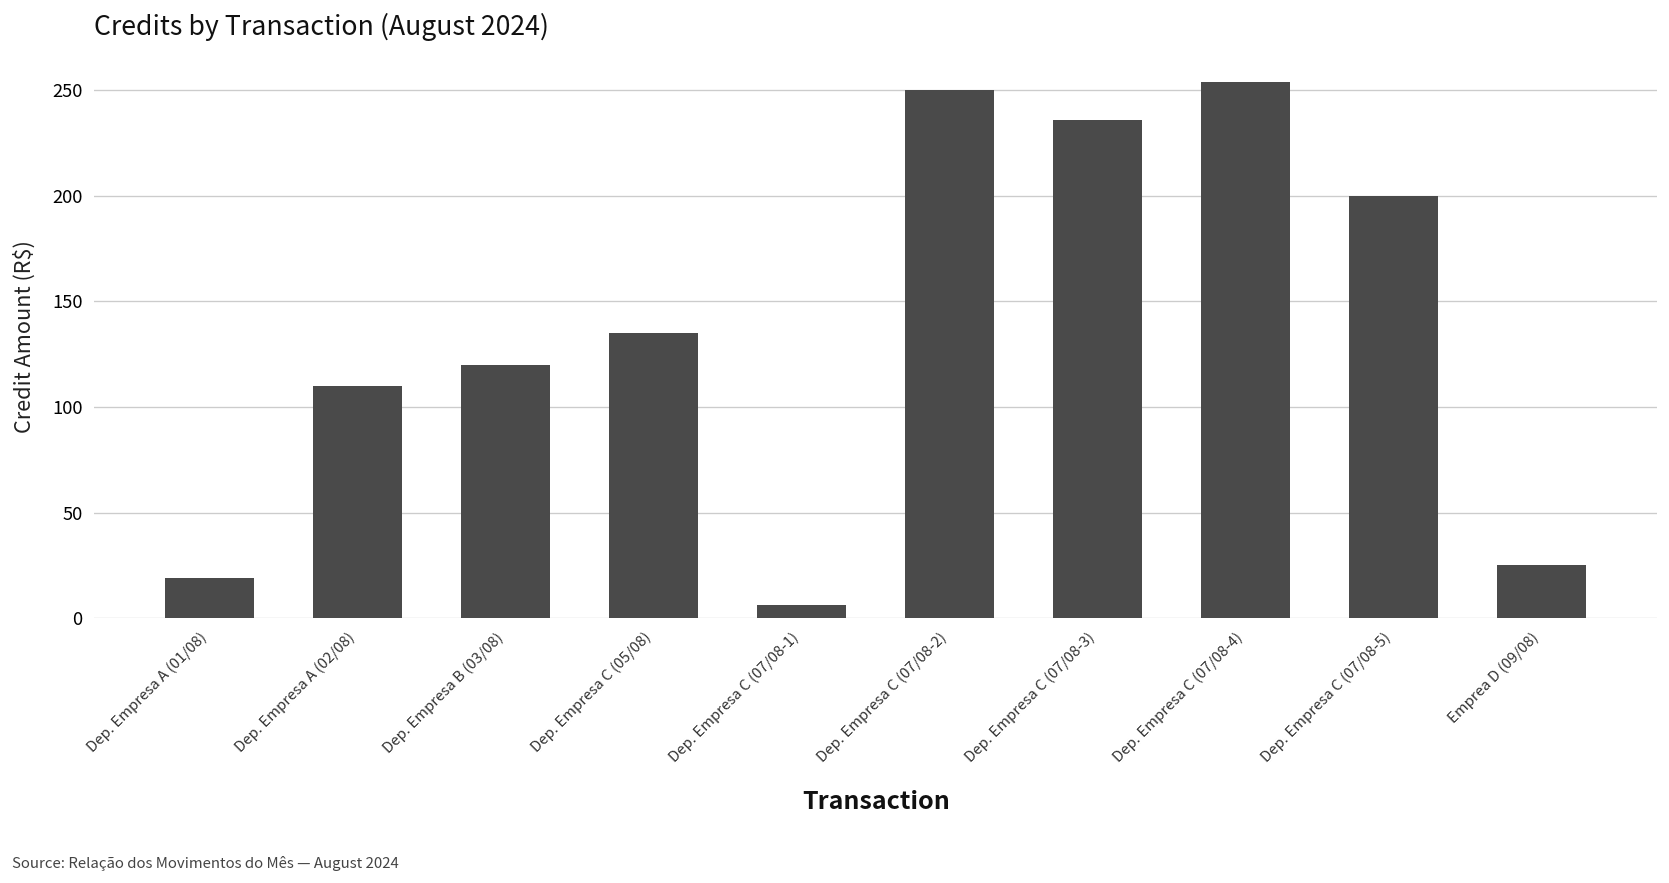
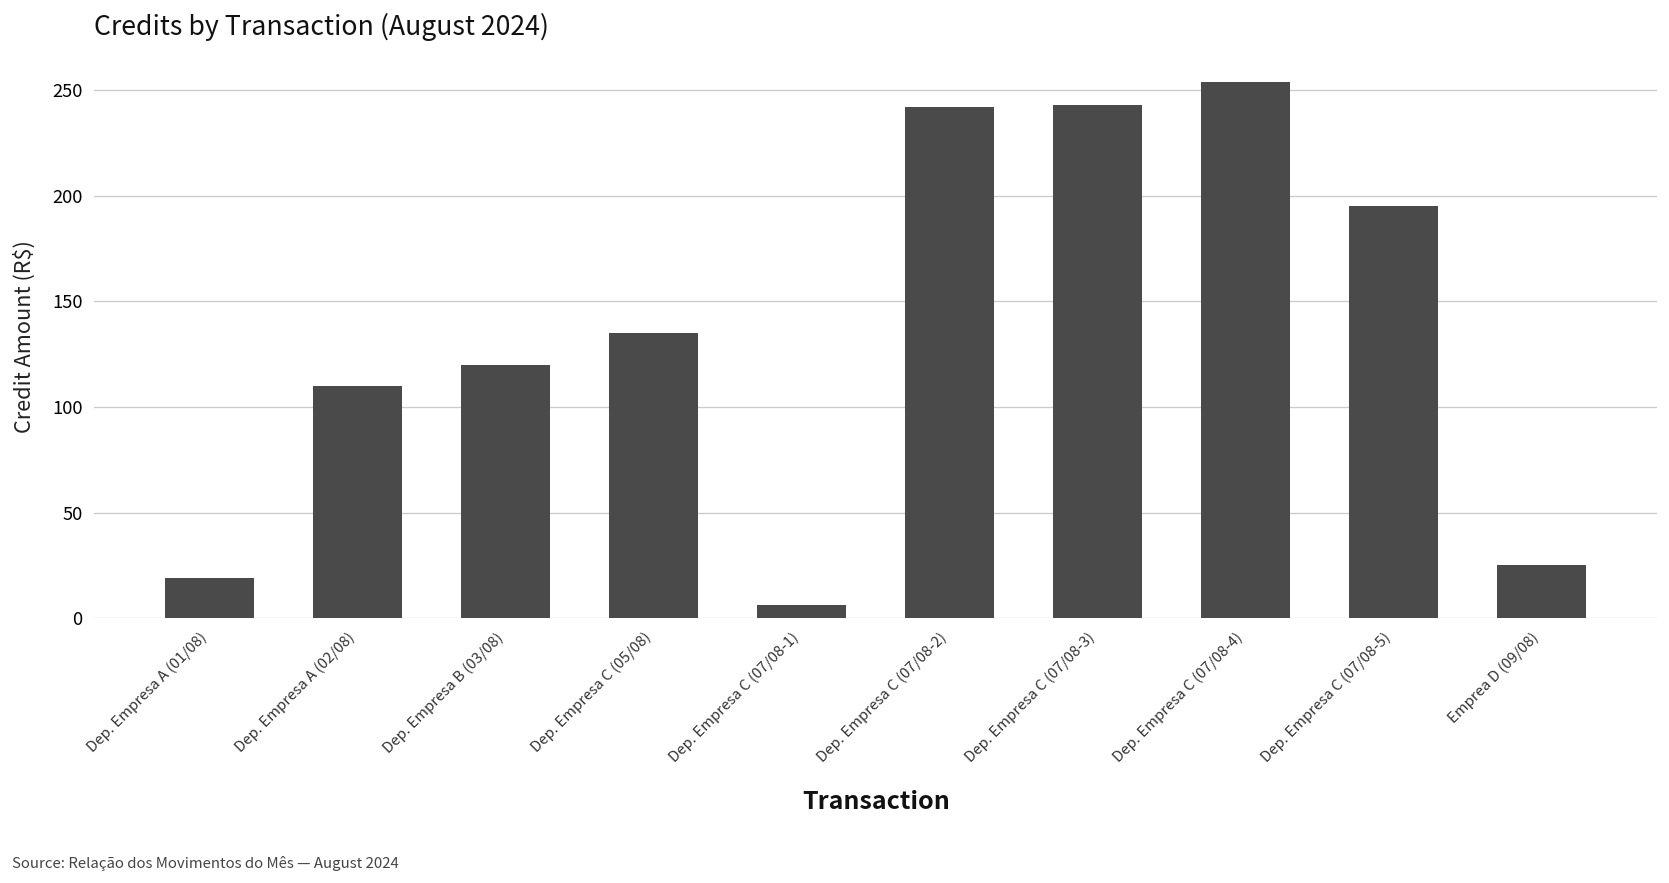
  {
    "Dep. Empresa A (01/08)": 19,
    "Dep. Empresa A (02/08)": 110,
    "Dep. Empresa B (03/08)": 120,
    "Dep. Empresa C (05/08)": 135,
    "Dep. Empresa C (07/08-1)": 6,
-   "Dep. Empresa C (07/08-2)": 250,
-   "Dep. Empresa C (07/08-3)": 236,
+   "Dep. Empresa C (07/08-2)": 242,
+   "Dep. Empresa C (07/08-3)": 243,
    "Dep. Empresa C (07/08-4)": 254,
-   "Dep. Empresa C (07/08-5)": 200,
+   "Dep. Empresa C (07/08-5)": 195,
    "Emprea D (09/08)": 25
  }
